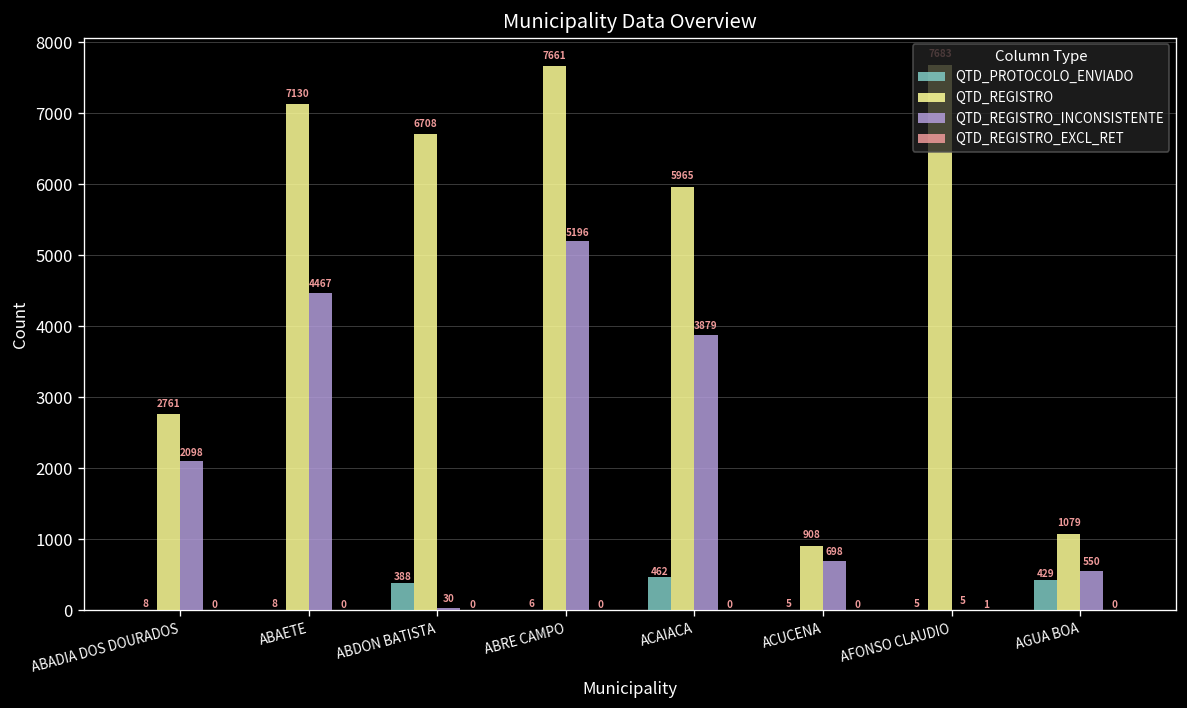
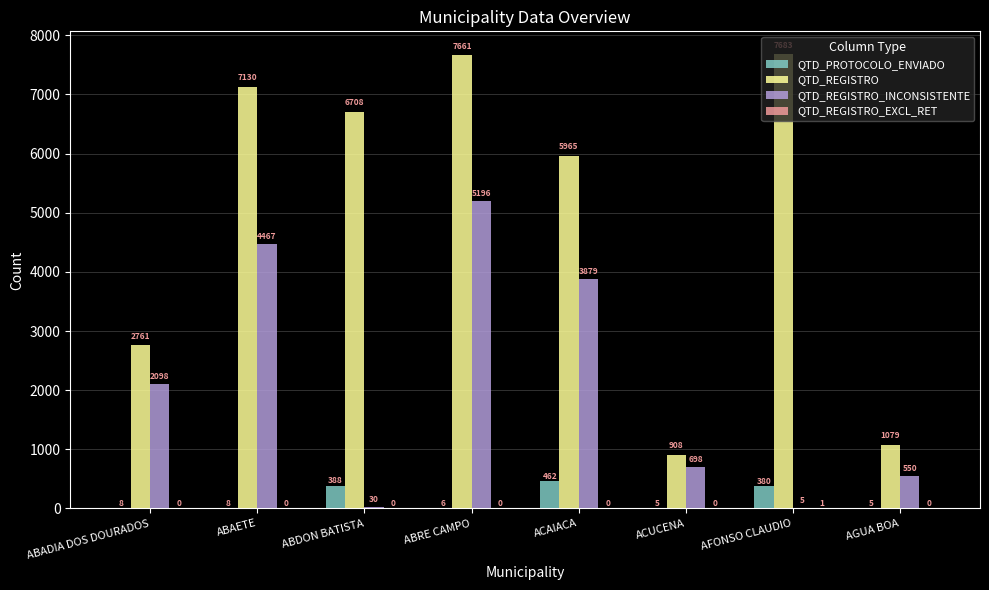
  {
    "QTD_PROTOCOLO_ENVIADO": {
      "ABADIA DOS DOURADOS": 8,
      "ABAETE": 8,
      "ABDON BATISTA": 388,
      "ABRE CAMPO": 6,
      "ACAIACA": 462,
      "ACUCENA": 5,
-     "AFONSO CLAUDIO": 5,
-     "AGUA BOA": 429
+     "AFONSO CLAUDIO": 380,
+     "AGUA BOA": 5
    },
    "QTD_REGISTRO": {
      "ABADIA DOS DOURADOS": 2761,
      "ABAETE": 7130,
      "ABDON BATISTA": 6708,
      "ABRE CAMPO": 7661,
      "ACAIACA": 5965,
      "ACUCENA": 908,
      "AGUA BOA": 1079
    },
    "QTD_REGISTRO_INCONSISTENTE": {
      "ABADIA DOS DOURADOS": 2098,
      "ABAETE": 4467,
      "ABDON BATISTA": 30,
      "ABRE CAMPO": 5196,
      "ACAIACA": 3879,
      "ACUCENA": 698,
      "AFONSO CLAUDIO": 5,
      "AGUA BOA": 550
    },
    "QTD_REGISTRO_EXCL_RET": {
      "ABADIA DOS DOURADOS": 0,
      "ABAETE": 0,
      "ABDON BATISTA": 0,
      "ABRE CAMPO": 0,
      "ACAIACA": 0,
      "ACUCENA": 0,
      "AFONSO CLAUDIO": 1,
      "AGUA BOA": 0
    }
  }
